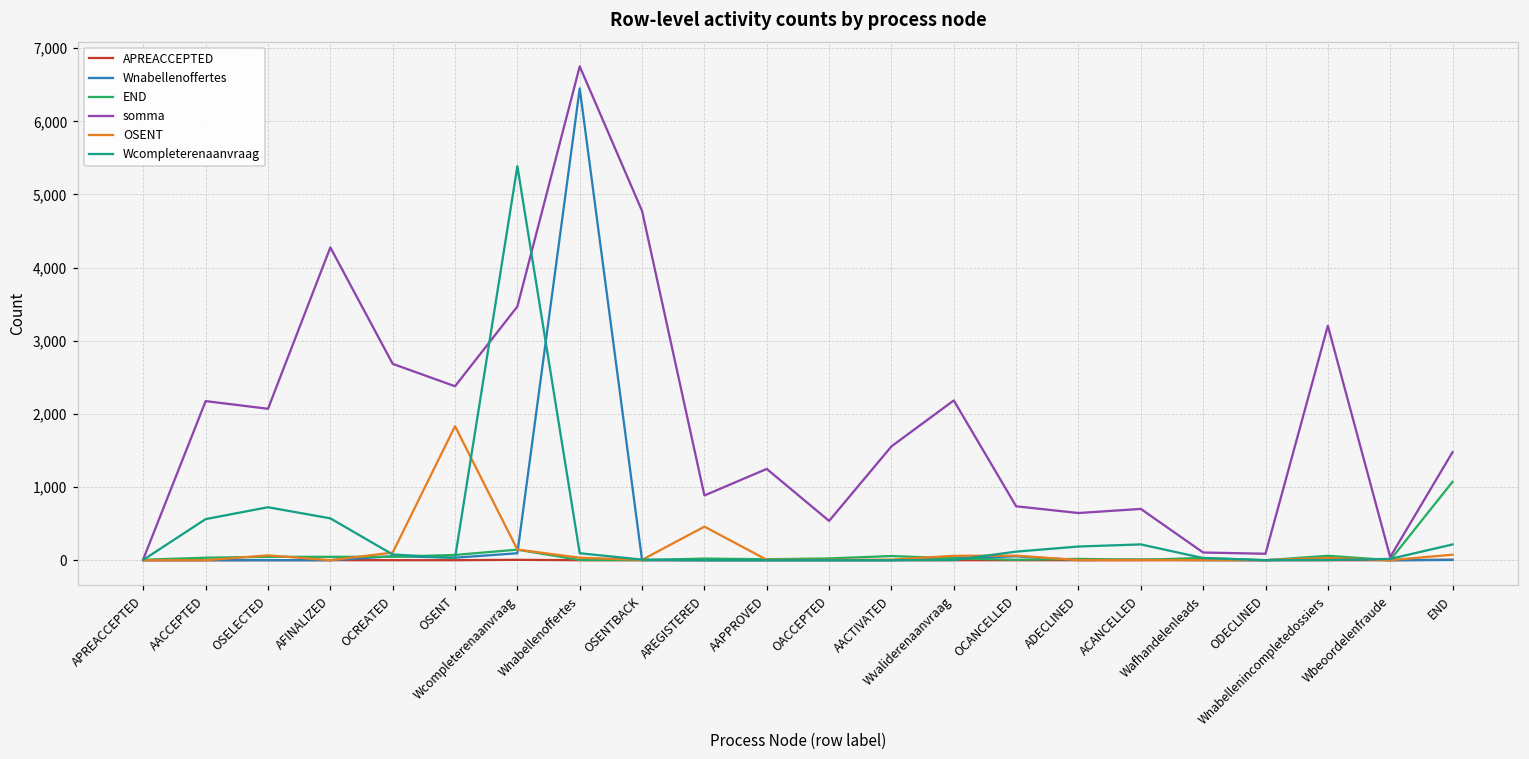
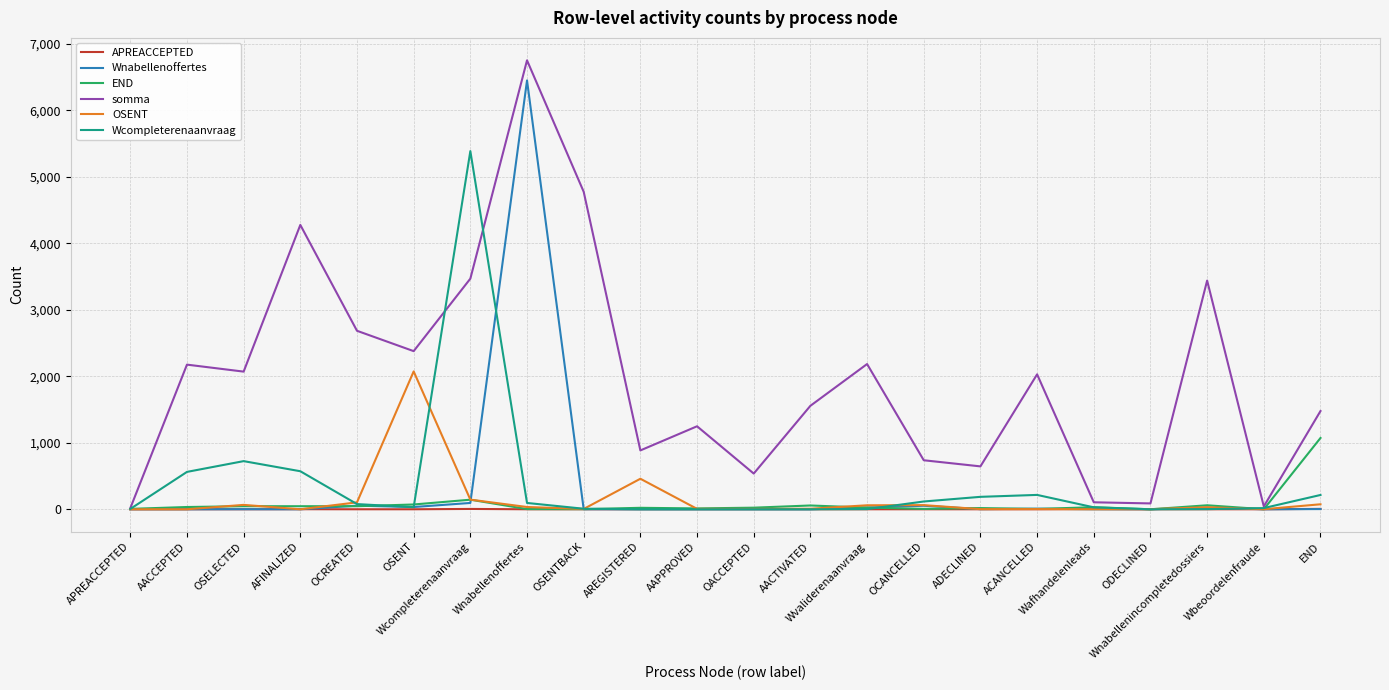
  {
    "APREACCEPTED": {
      "OCREATED": "0",
      "Wcompleterenaanvraag": "0"
    },
    "Wnabellenoffertes": {
      "Wcompleterenaanvraag": "100",
      "Wnabellenoffertes": "6,400"
    },
    "somma": {
      "AACCEPTED": "2,200",
      "OSELECTED": "2,100",
      "AFINALIZED": "4,300",
      "OCREATED": "2,700",
      "OSENT": "2,400",
      "Wcompleterenaanvraag": "3,500",
      "Wnabellenoffertes": "6,800",
      "OSENTBACK": "4,800",
      "AREGISTERED": "900",
      "AAPPROVED": "1,200",
      "OACCEPTED": "500",
      "AACTIVATED": "1,600",
      "Wvaliderenaanvraag": "2,200",
      "OCANCELLED": "700",
      "ADECLINED": "600",
-     "ACANCELLED": "700",
+     "ACANCELLED": "2,000",
      "Wafhandelenleads": "100",
      "ODECLINED": "100",
-     "Wnabellenincompletedossiers": "3,200",
+     "Wnabellenincompletedossiers": "3,400",
      "END": "1,500"
    },
    "OSENT": {
-     "OSENT": "1,800",
+     "OSENT": "2,100",
      "AREGISTERED": "500",
      "END": "100"
    }
  }
